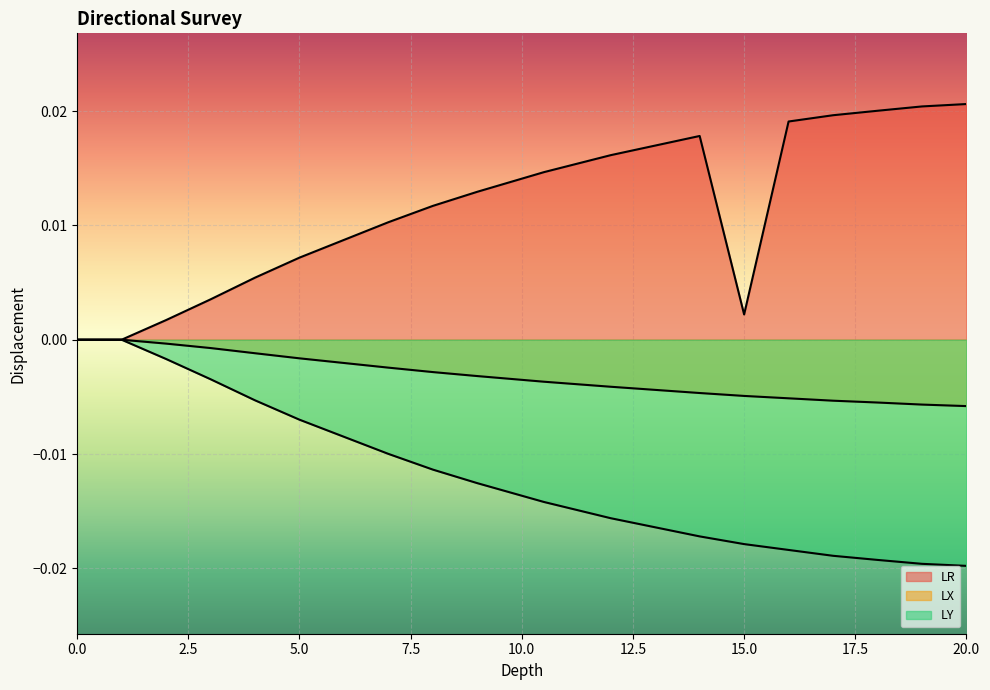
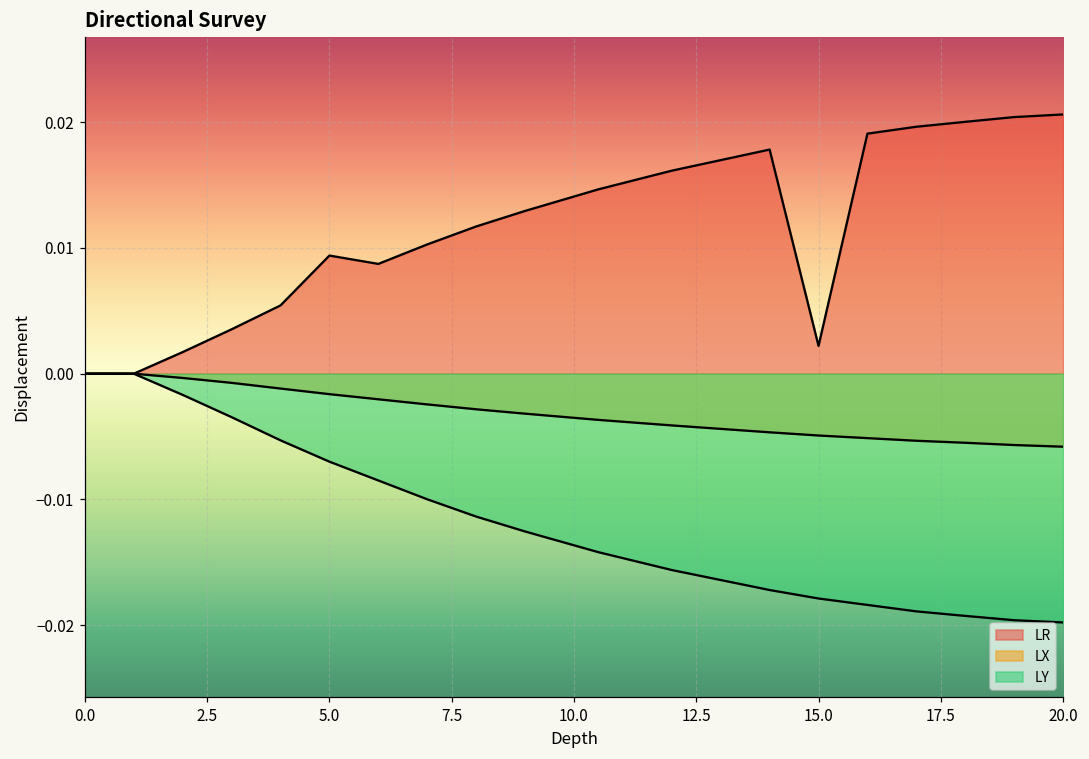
  {
    "LR": {
-     "5.0": 0.0072,
+     "5.0": 0.0094,
      "15.0": 0.0022,
      "20.0": 0.0206
    }
  }
